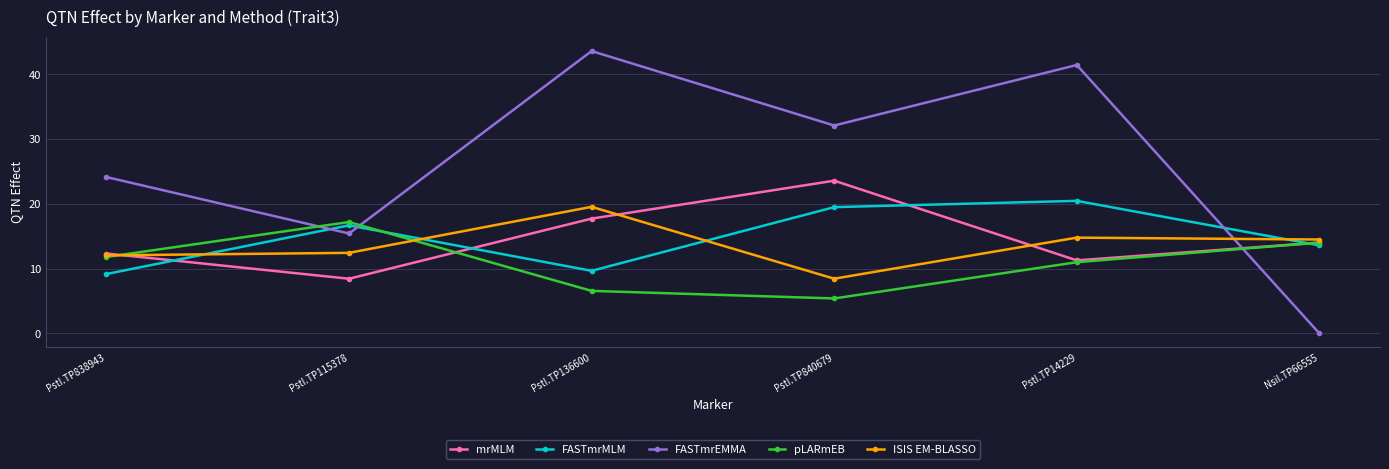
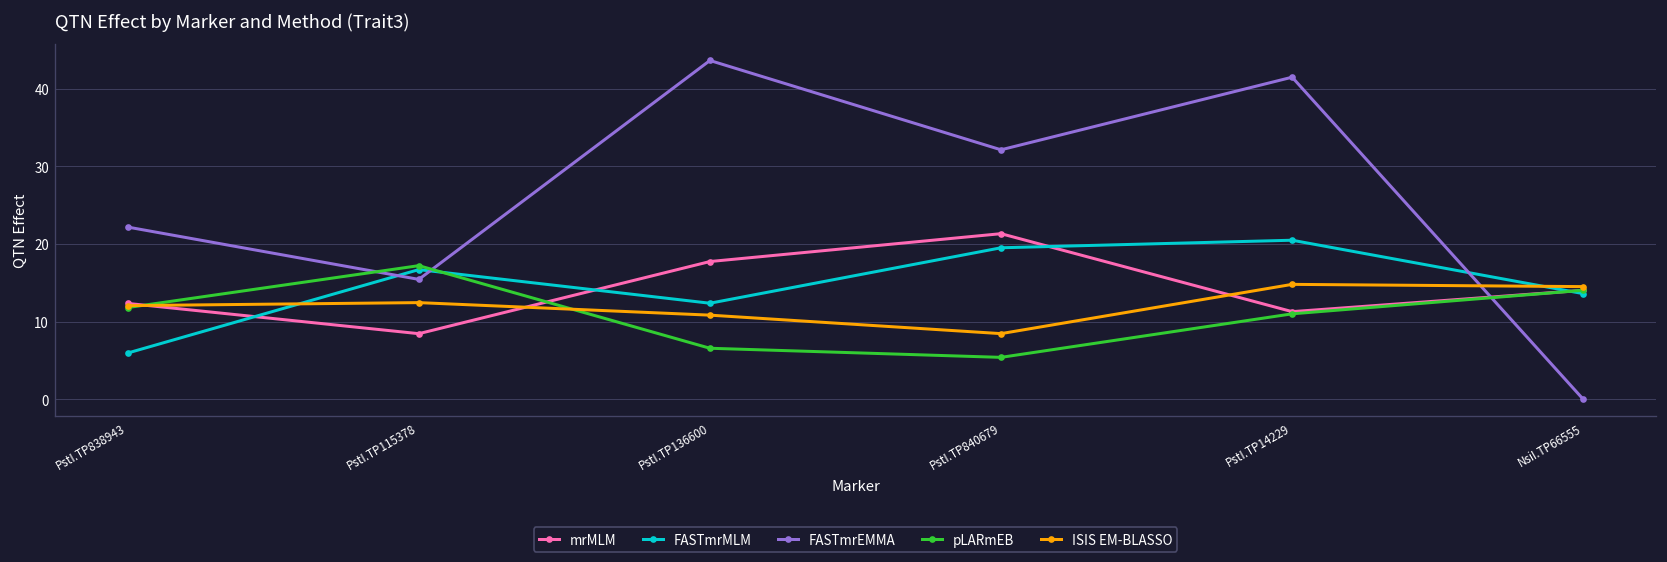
  {
    "mrMLM": {
      "PstI.TP115378": 8,
      "PstI.TP136600": 18,
-     "PstI.TP840679": 24
+     "PstI.TP840679": 21
    },
    "FASTmrMLM": {
-     "PstI.TP838943": 9,
+     "PstI.TP838943": 6,
      "PstI.TP115378": 17,
-     "PstI.TP136600": 10,
+     "PstI.TP136600": 12,
      "PstI.TP840679": 20,
      "PstI.TP14229": 20,
      "NsiI.TP66555": 14
    },
    "FASTmrEMMA": {
-     "PstI.TP838943": 24,
+     "PstI.TP838943": 22,
      "PstI.TP115378": 15,
      "PstI.TP136600": 44,
      "PstI.TP840679": 32,
      "PstI.TP14229": 41,
      "NsiI.TP66555": 0
    },
    "pLARmEB": {
      "PstI.TP115378": 17,
      "PstI.TP136600": 7,
      "PstI.TP840679": 5
    },
    "ISIS EM-BLASSO": {
      "PstI.TP115378": 12,
-     "PstI.TP136600": 20,
+     "PstI.TP136600": 11,
      "PstI.TP840679": 8,
      "PstI.TP14229": 15,
      "NsiI.TP66555": 15
    }
  }
